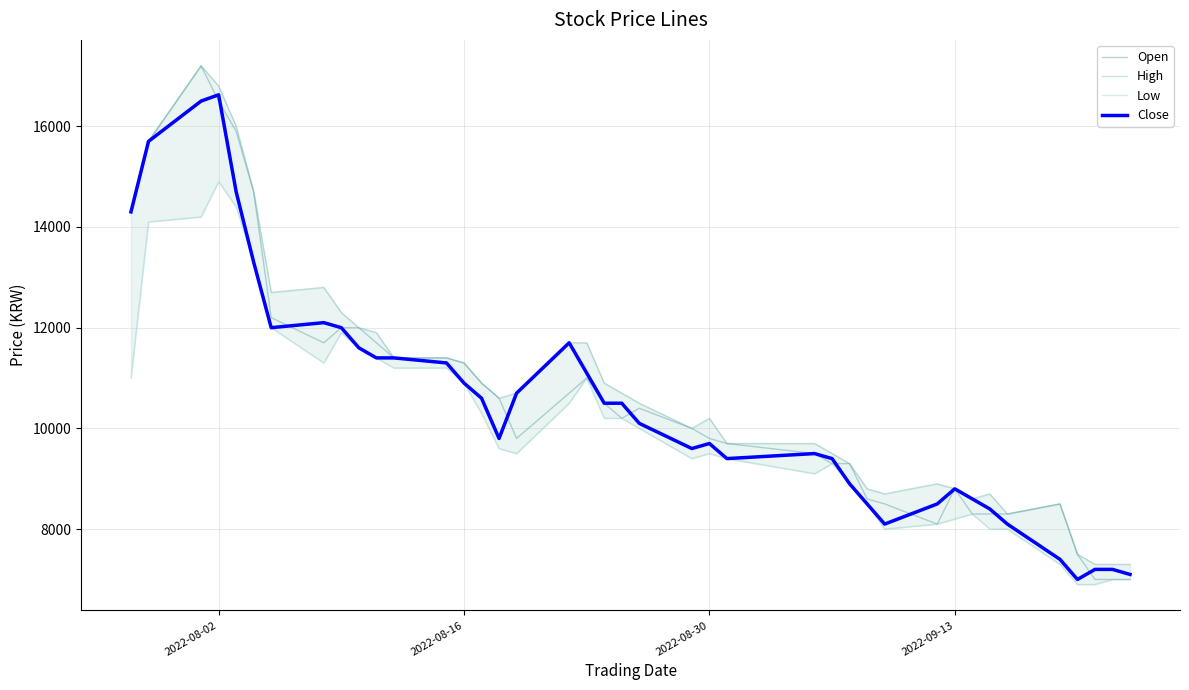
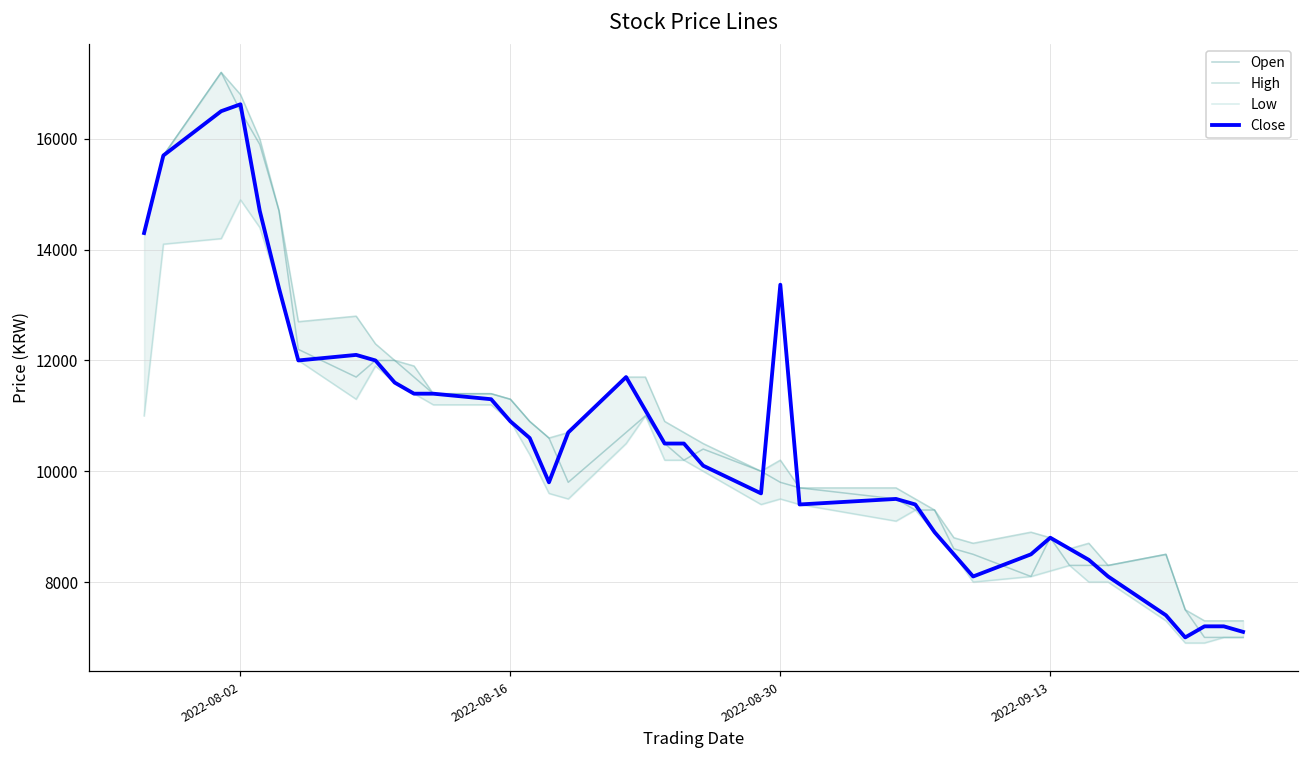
  {
    "Close": {
      "2022-08-02": 16600,
-     "2022-08-30": 9700
+     "2022-08-30": 13400
    }
  }
